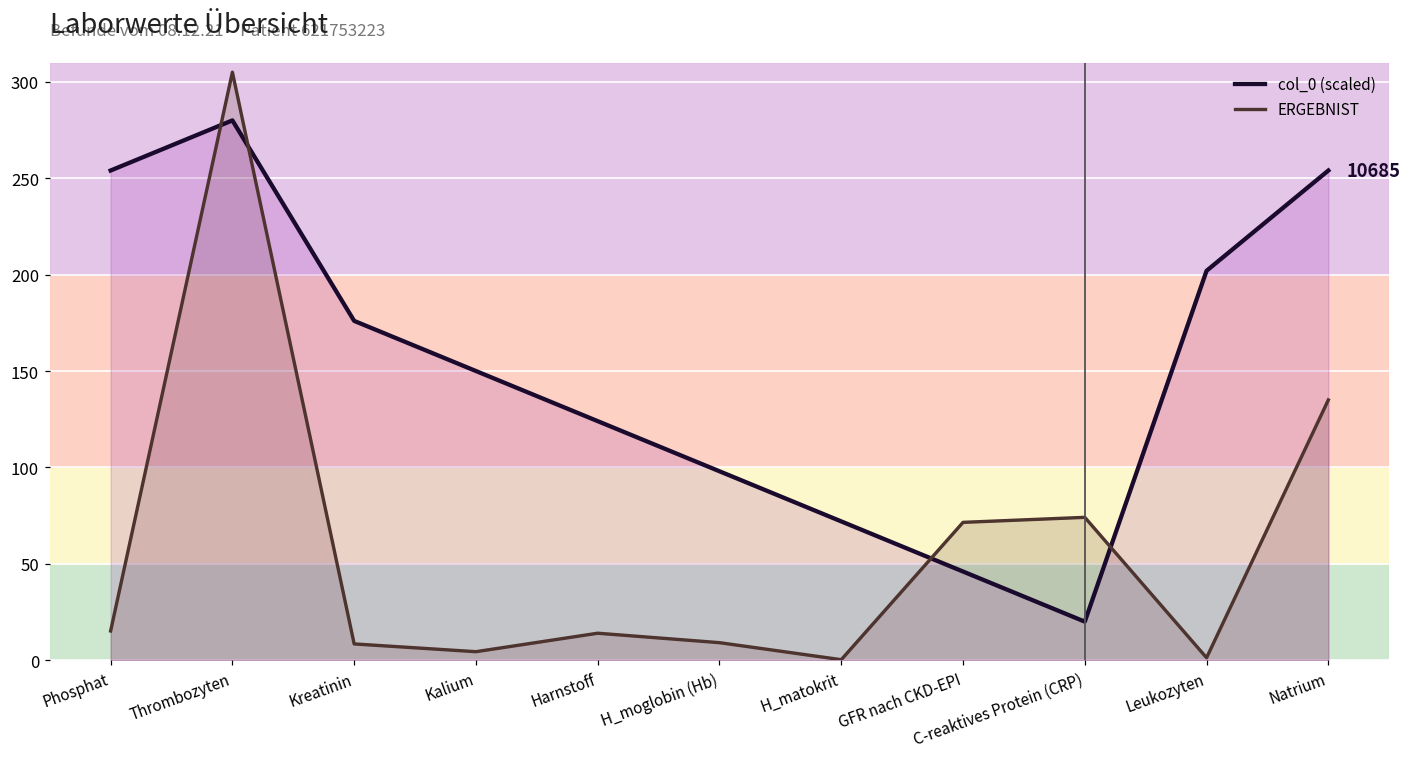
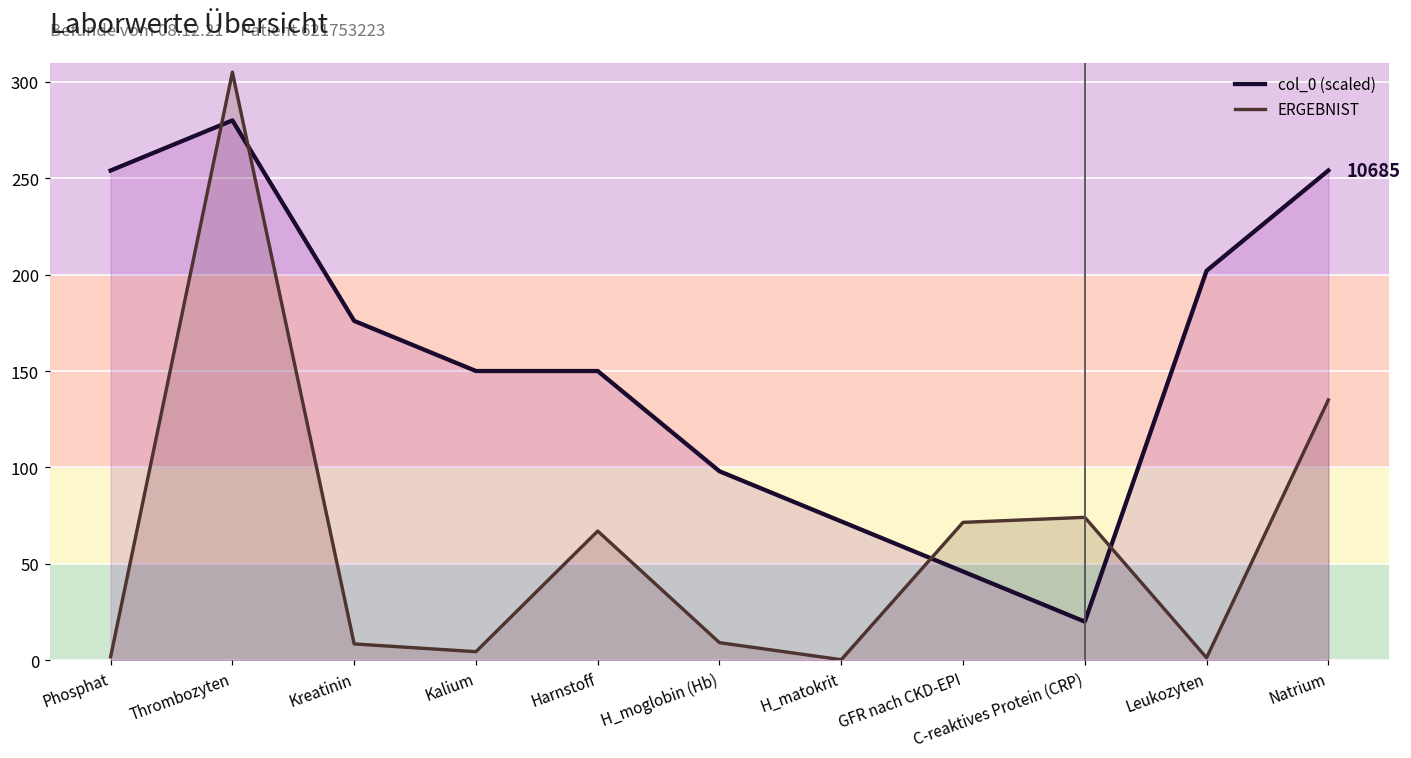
  {
    "col_0 (scaled)": {
      "Phosphat": 254,
      "Thrombozyten": 280,
      "Kreatinin": 176,
      "Kalium": 150,
-     "Harnstoff": 124,
+     "Harnstoff": 150,
      "H_moglobin (Hb)": 98,
      "H_matokrit": 72,
      "GFR nach CKD-EPI": 46,
      "C-reaktives Protein (CRP)": 20,
      "Leukozyten": 202
    },
    "ERGEBNIST": {
-     "Phosphat": 15,
+     "Phosphat": 2,
      "Thrombozyten": 305,
      "Kreatinin": 8,
      "Kalium": 4,
-     "Harnstoff": 14,
+     "Harnstoff": 67,
      "H_moglobin (Hb)": 9,
      "H_matokrit": 0,
      "GFR nach CKD-EPI": 72,
      "C-reaktives Protein (CRP)": 74,
      "Leukozyten": 1,
      "Natrium": 135
    }
  }
